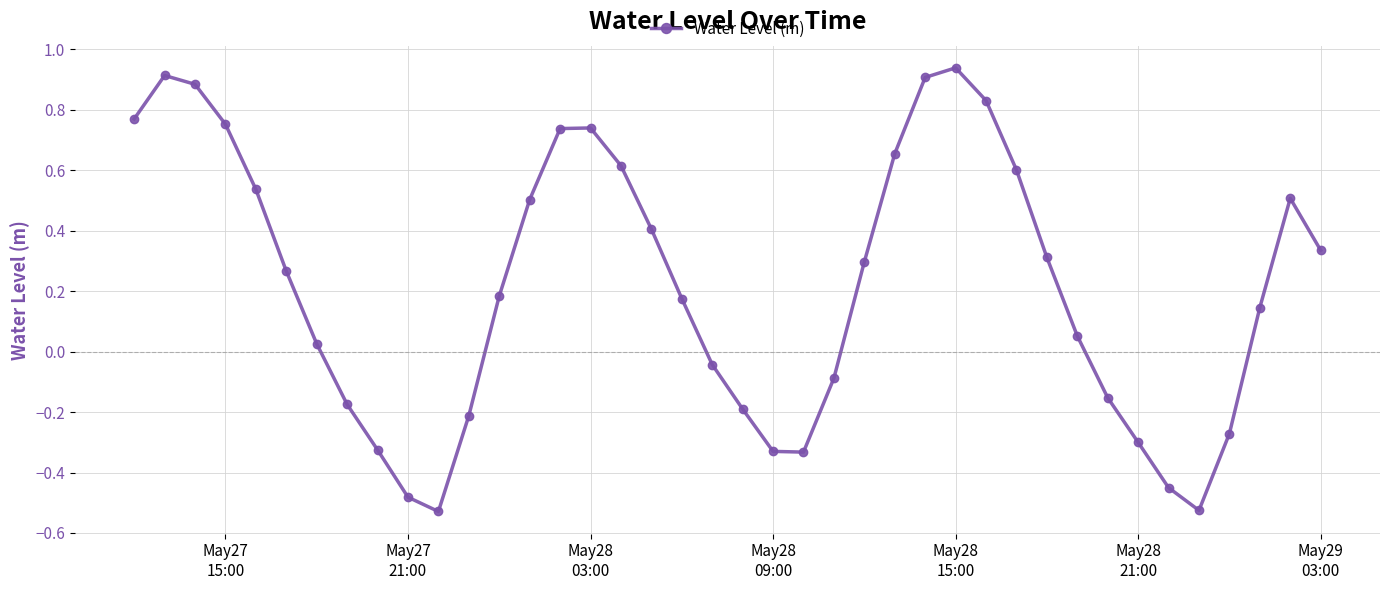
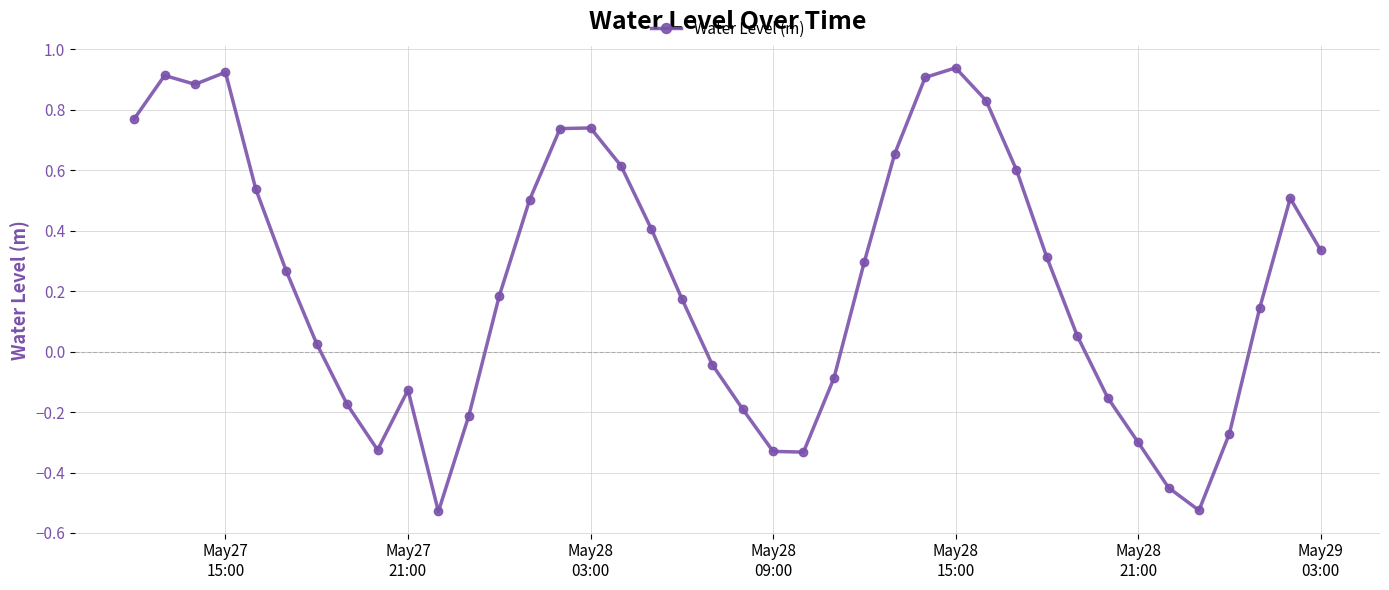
  {
-   "May27 15:00": 0.75,
-   "May27 21:00": -0.48,
+   "May27 15:00": 0.92,
+   "May27 21:00": -0.13,
    "May28 03:00": 0.74,
    "May28 09:00": -0.33,
    "May28 15:00": 0.94,
    "May28 21:00": -0.30,
    "May29 03:00": 0.34
  }
